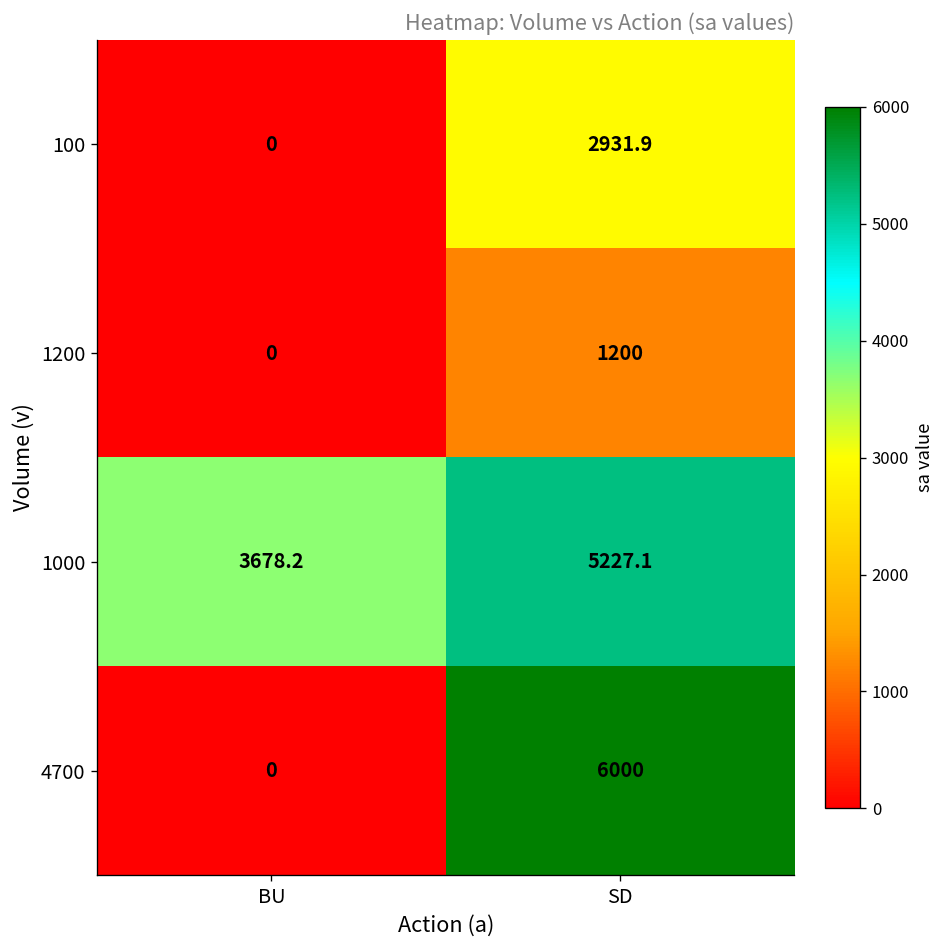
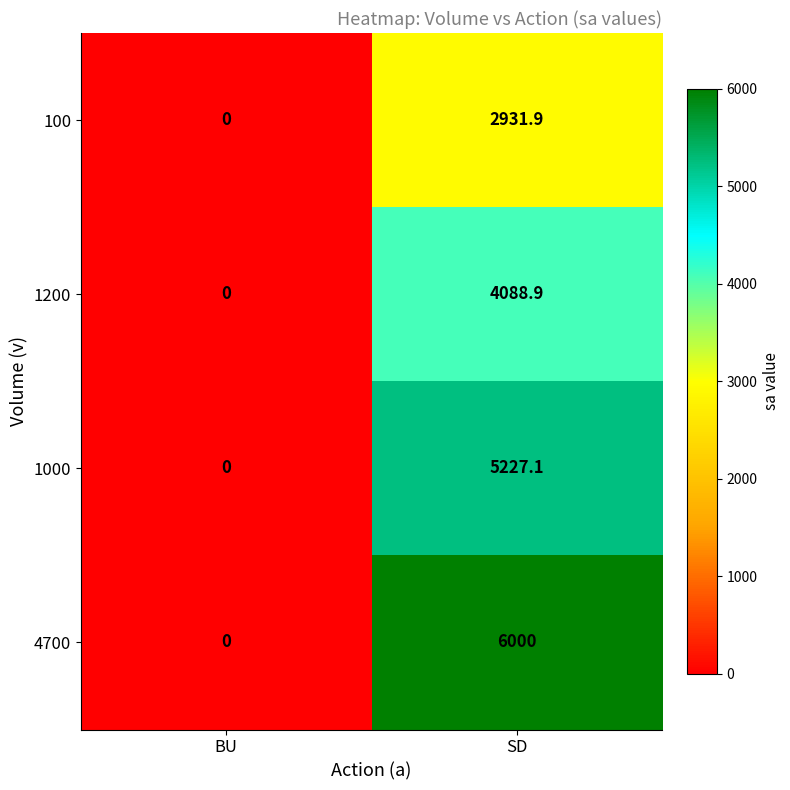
  {
    "100": {
      "BU": 0,
      "SD": 2931.9
    },
    "1200": {
      "BU": 0,
-     "SD": 1200
+     "SD": 4088.9
    },
    "1000": {
-     "BU": 3678.2,
+     "BU": 0,
      "SD": 5227.1
    },
    "4700": {
      "BU": 0,
      "SD": 6000
    }
  }
